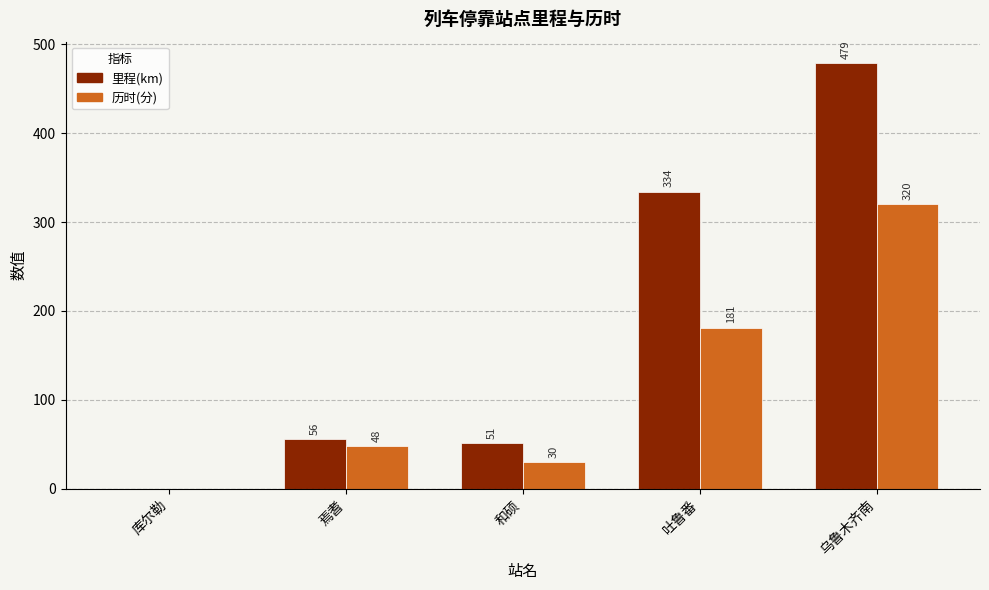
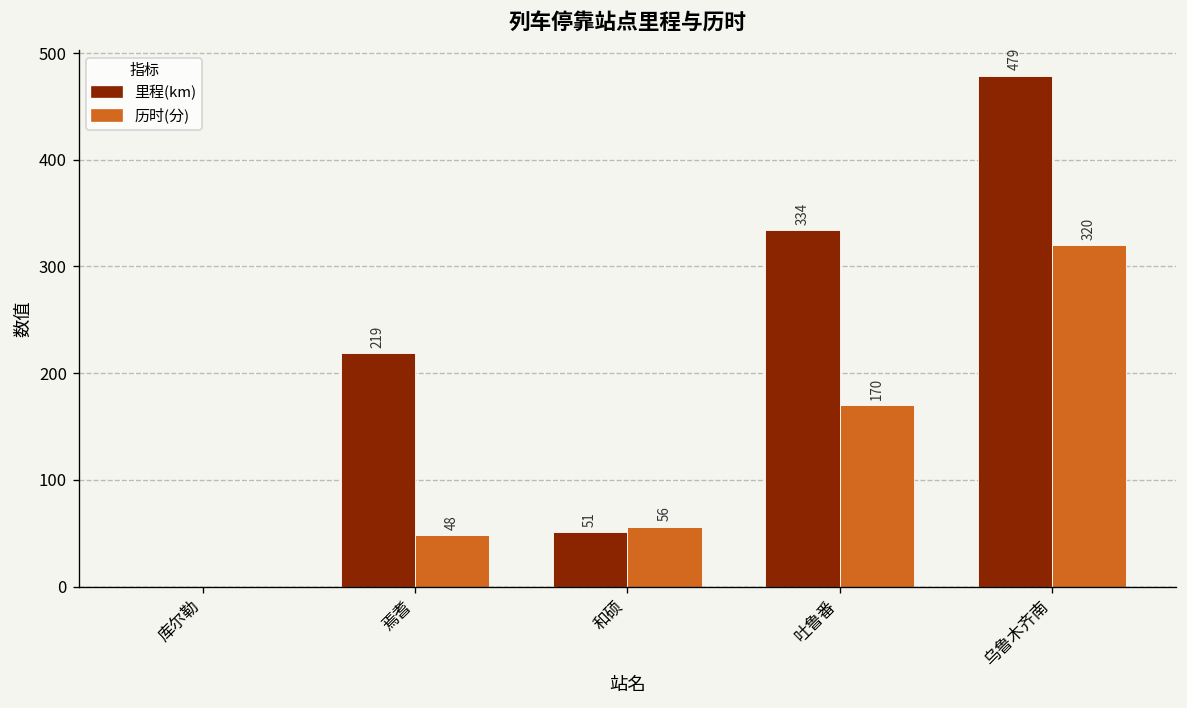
  {
    "里程(km)": {
-     "焉耆": 56,
+     "焉耆": 219,
      "和硕": 51,
      "吐鲁番": 334,
      "乌鲁木齐南": 479
    },
    "历时(分)": {
      "焉耆": 48,
-     "和硕": 30,
-     "吐鲁番": 181,
+     "和硕": 56,
+     "吐鲁番": 170,
      "乌鲁木齐南": 320
    }
  }
